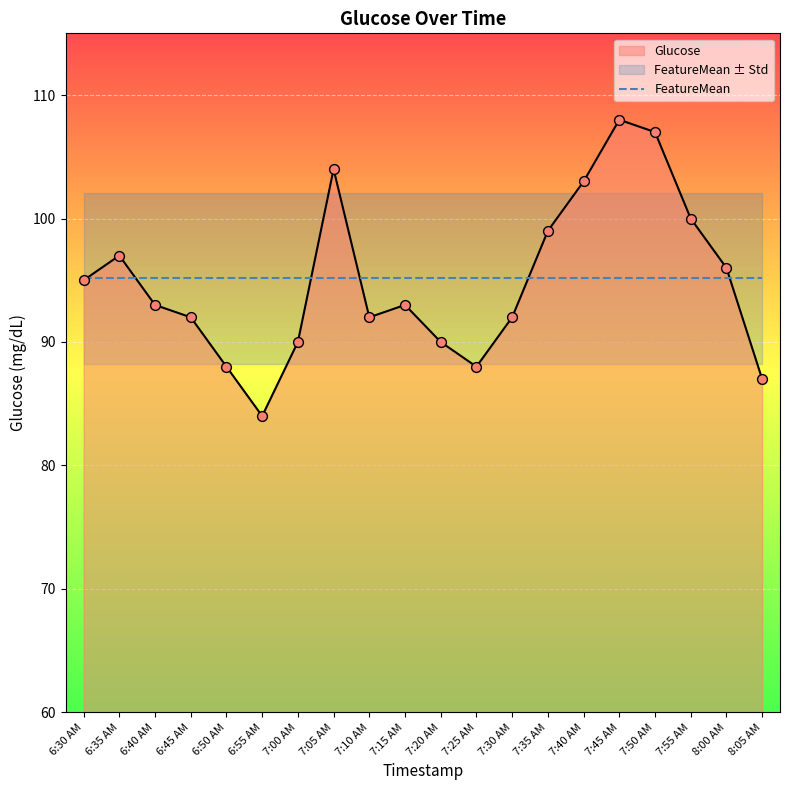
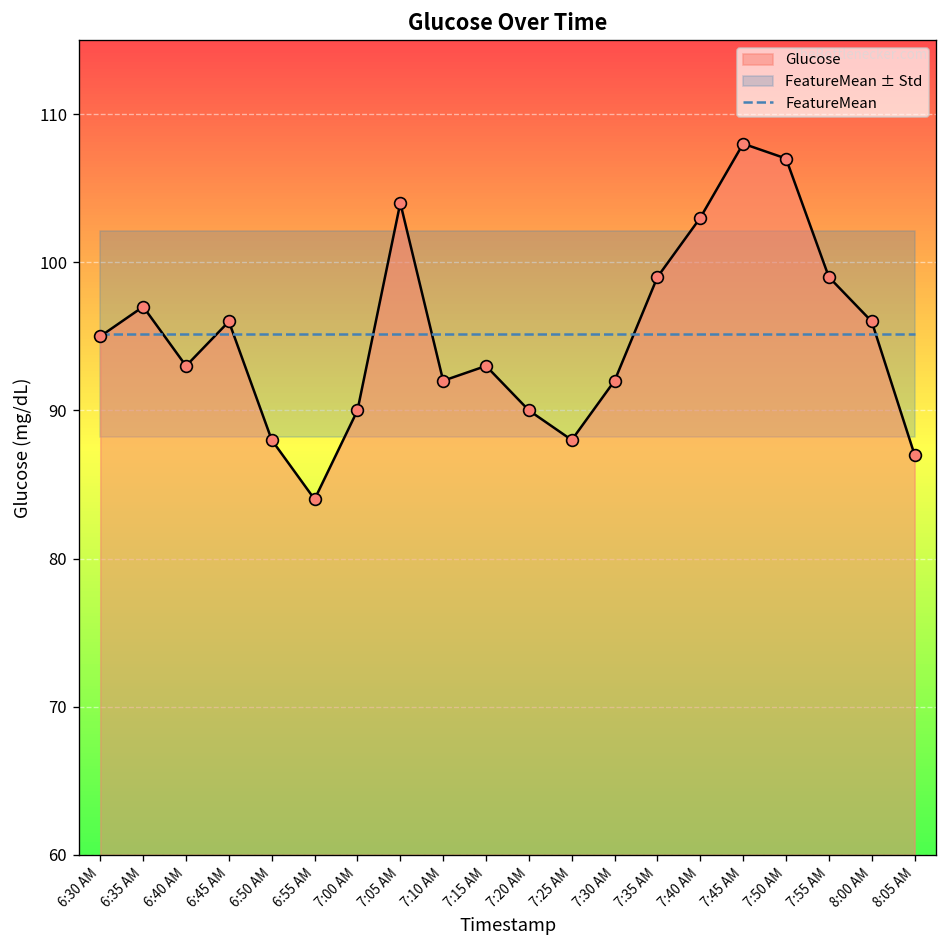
  {
    "Glucose": {
      "6:35 AM": 97,
      "6:40 AM": 93,
-     "6:45 AM": 92,
+     "6:45 AM": 96,
      "6:50 AM": 88,
      "6:55 AM": 84,
      "7:00 AM": 90,
      "7:05 AM": 104,
      "7:10 AM": 92,
      "7:15 AM": 93,
      "7:20 AM": 90,
      "7:25 AM": 88,
      "7:30 AM": 92,
      "7:35 AM": 99,
      "7:40 AM": 103,
      "7:45 AM": 108,
      "7:50 AM": 107,
-     "7:55 AM": 100,
+     "7:55 AM": 99,
      "8:00 AM": 96,
      "8:05 AM": 87
    }
  }
